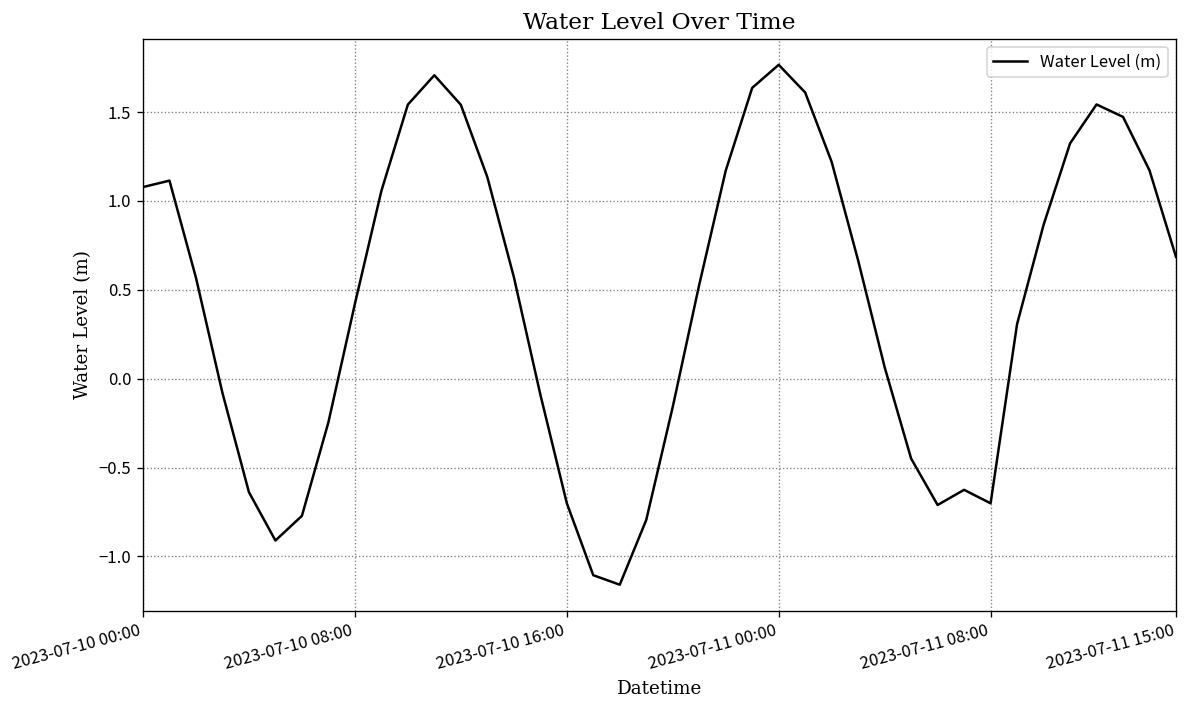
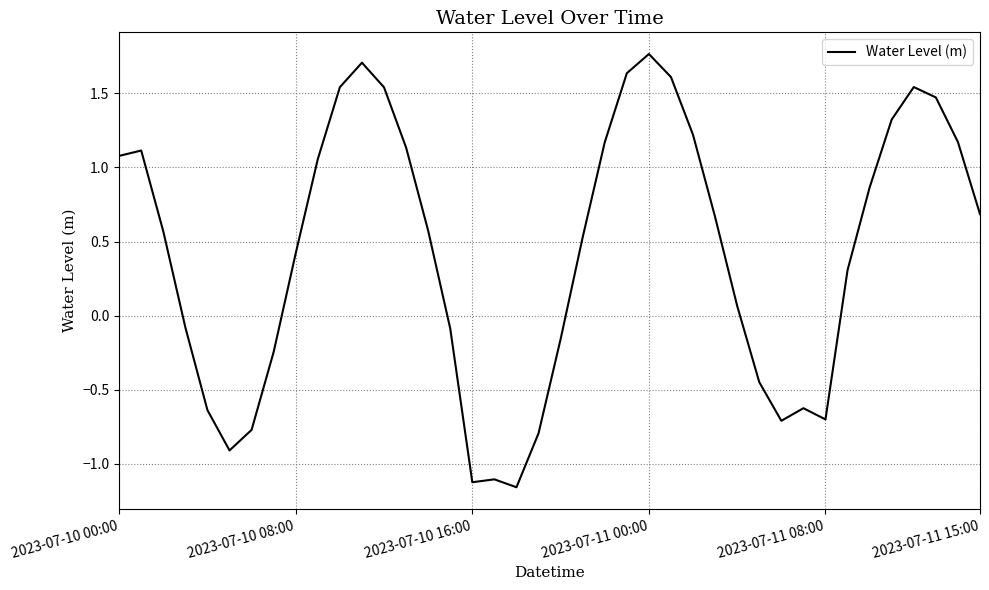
  {
    "2023-07-10 00:00": 1.08,
    "2023-07-10 08:00": 0.42,
-   "2023-07-10 16:00": -0.70,
+   "2023-07-10 16:00": -1.13,
    "2023-07-11 00:00": 1.77,
    "2023-07-11 08:00": -0.70,
    "2023-07-11 15:00": 0.68
  }
